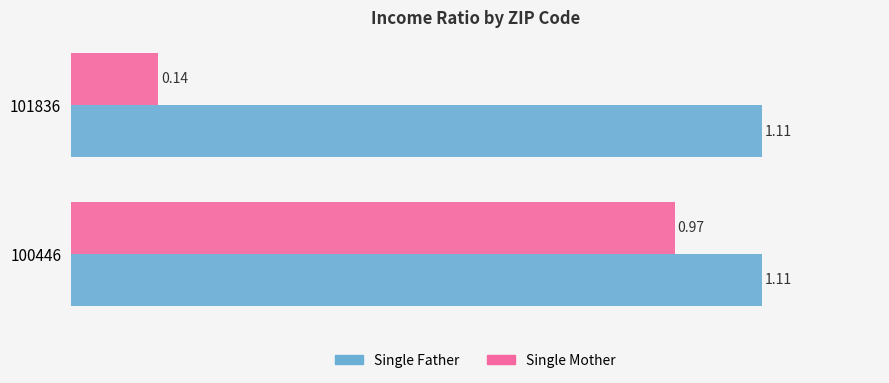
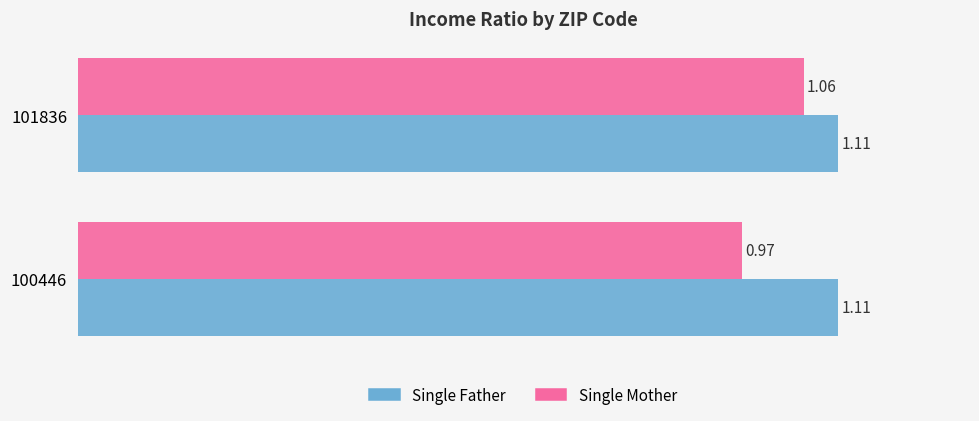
  {
    "Single Father": {
      "101836": 1.11,
      "100446": 1.11
    },
    "Single Mother": {
-     "101836": 0.14,
+     "101836": 1.06,
      "100446": 0.97
    }
  }
